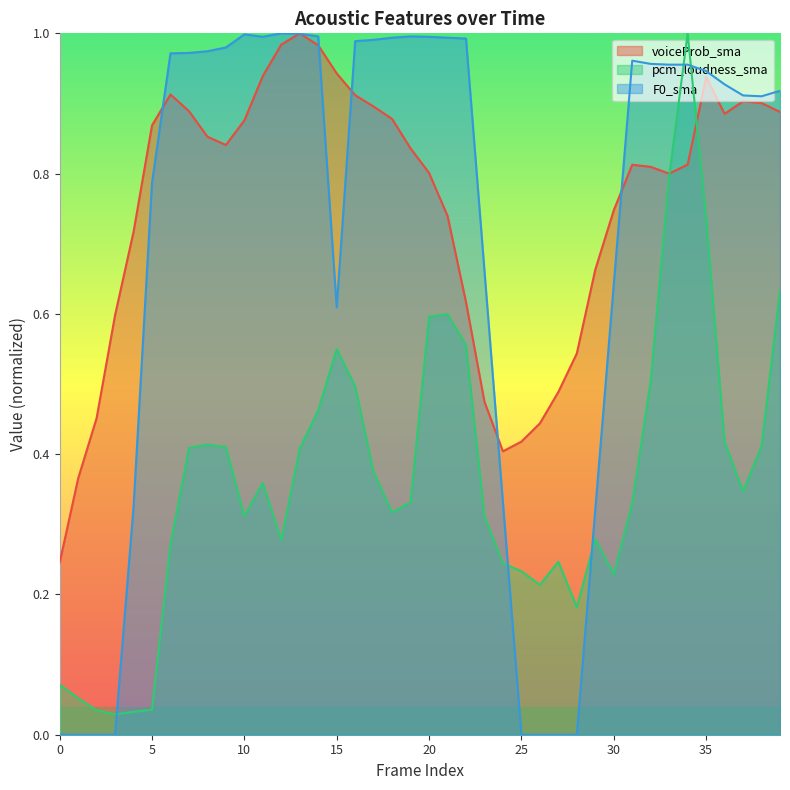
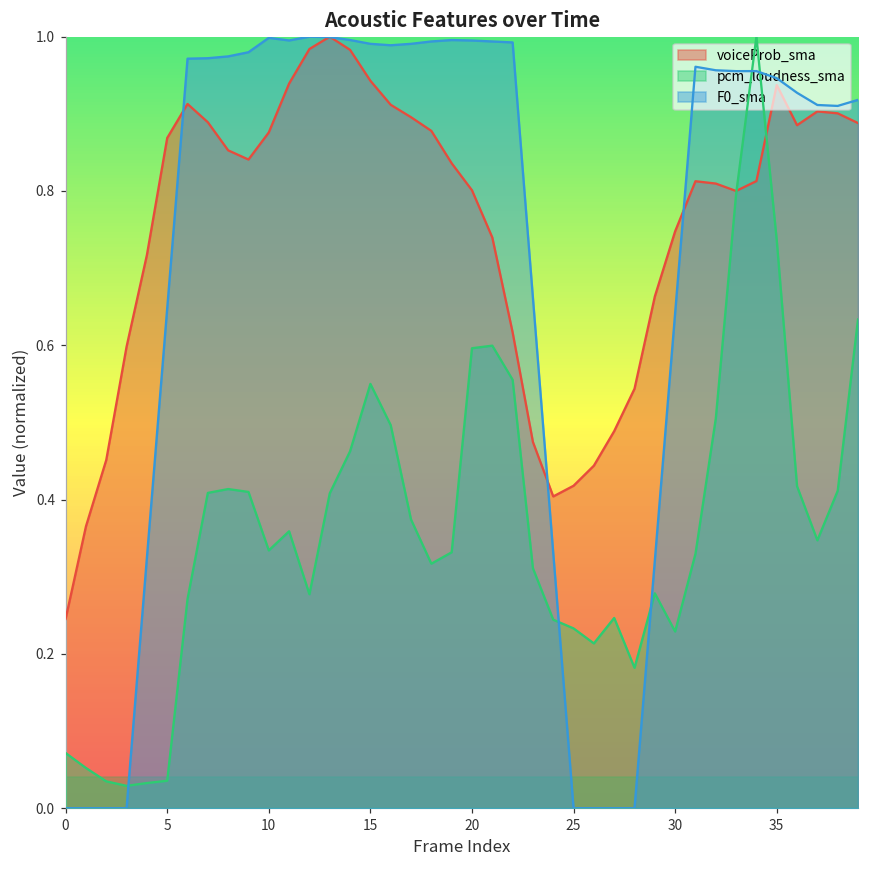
  {
    "voiceProb_sma": {
      "0": 0.25,
      "5": 0.87,
      "10": 0.88,
      "15": 0.94,
      "20": 0.80,
      "25": 0.42,
      "30": 0.75
    },
    "pcm_loudness_sma": {
      "0": 0.07,
-     "10": 0.31,
+     "10": 0.33,
      "15": 0.55,
      "20": 0.60,
      "25": 0.23,
      "30": 0.23,
      "35": 0.74
    },
    "F0_sma": {
-     "5": 0.79,
+     "5": 0.65,
      "10": 1.00,
-     "15": 0.61,
+     "15": 0.99,
      "20": 1.00,
      "30": 0.64
    }
  }
